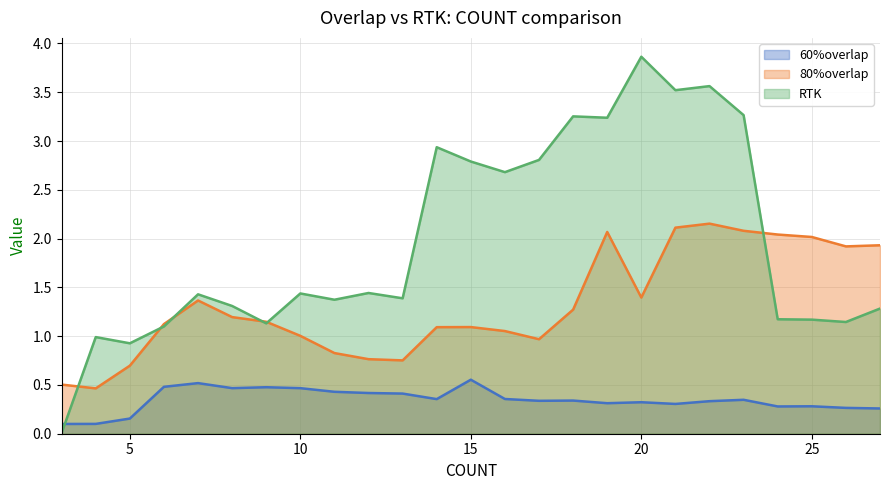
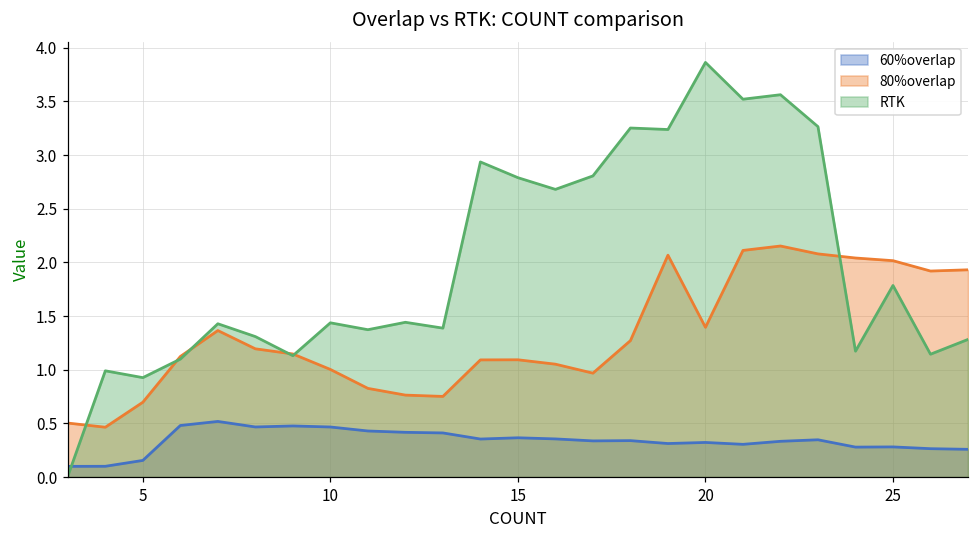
  {
    "60%overlap": {
      "5": 0.2,
      "10": 0.5,
-     "15": 0.6,
+     "15": 0.4,
      "20": 0.3,
      "25": 0.3
    },
    "80%overlap": {
      "5": 0.7,
      "10": 1.0,
      "15": 1.1,
      "20": 1.4,
      "25": 2.0
    },
    "RTK": {
      "5": 0.9,
      "10": 1.4,
      "15": 2.8,
      "20": 3.9,
-     "25": 1.2
+     "25": 1.8
    }
  }
